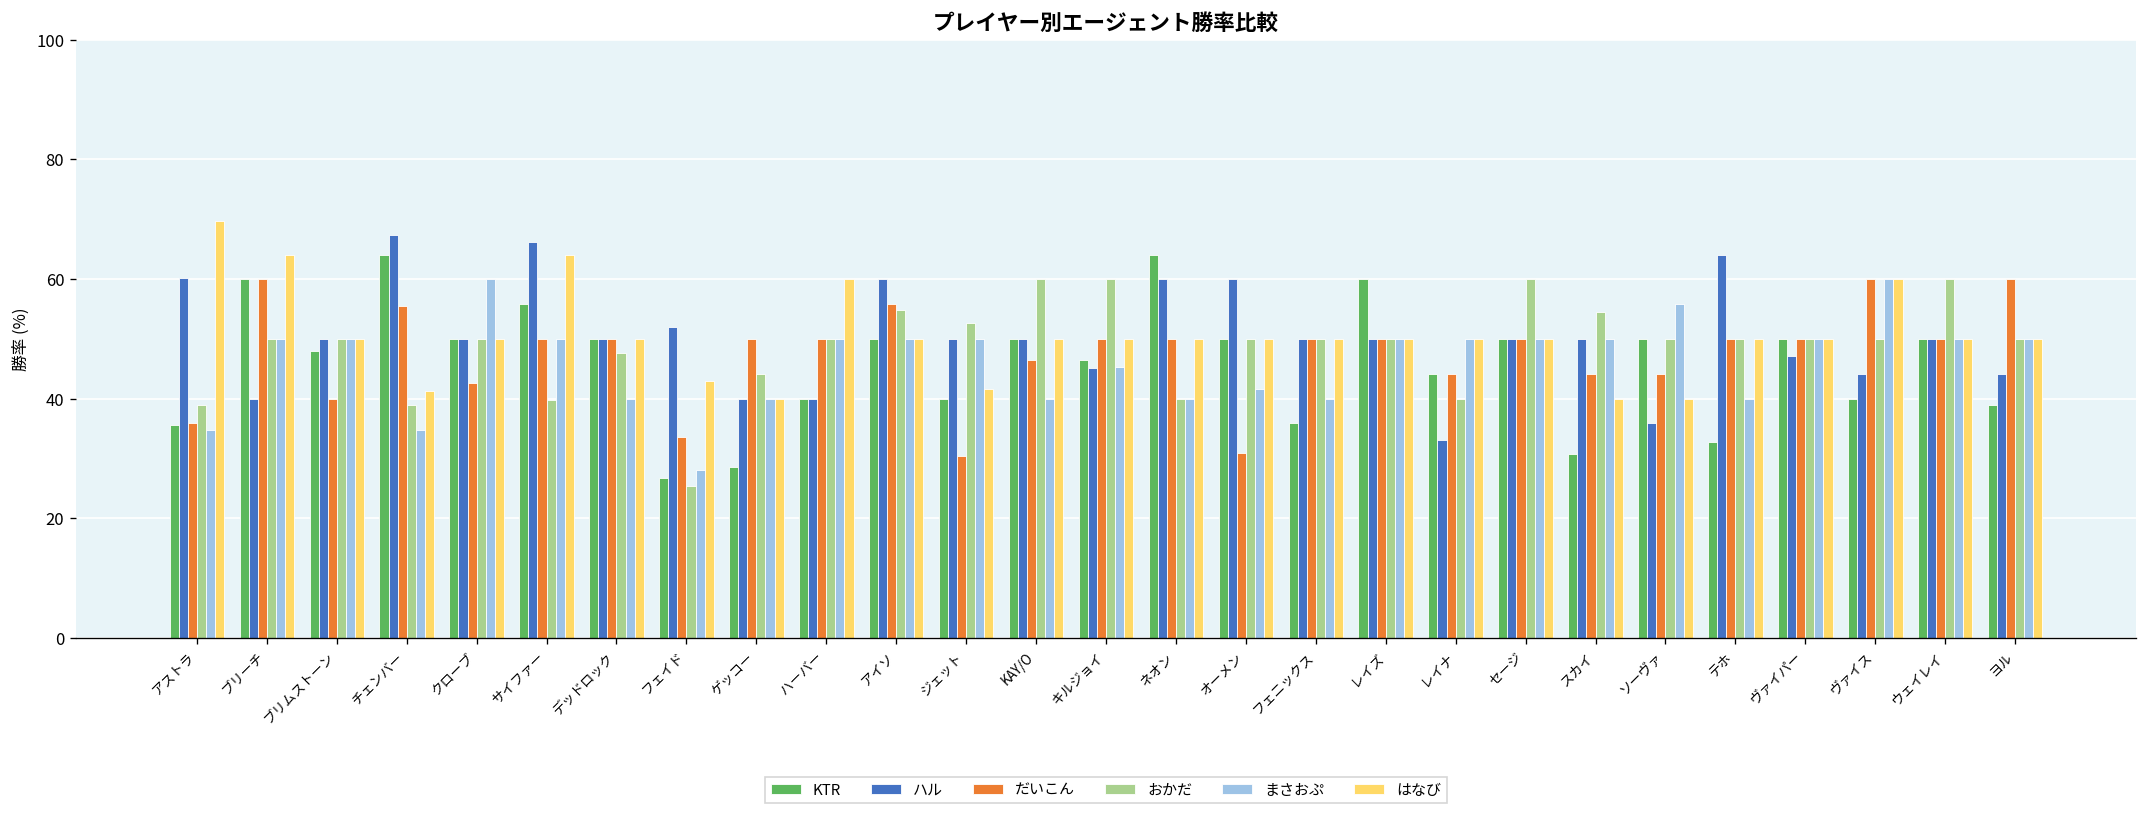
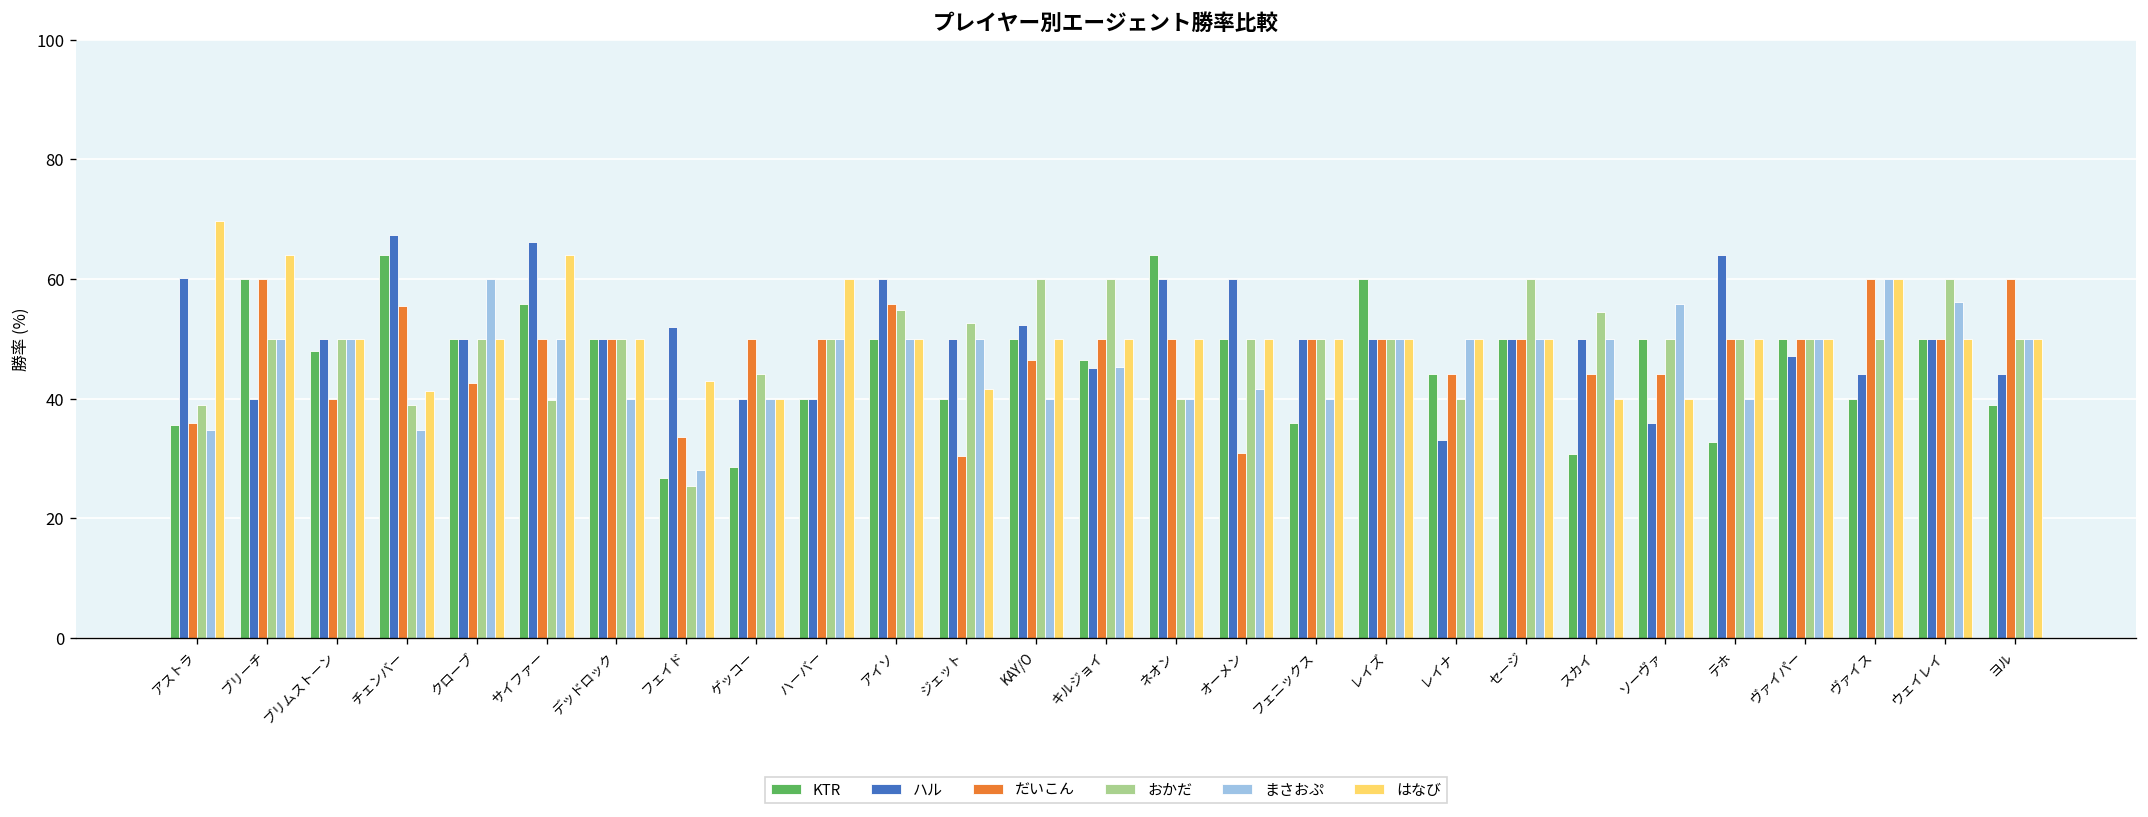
  {
    "KTR": {
      "アストラ": 36,
      "ブリーチ": 60,
      "ブリムストーン": 48,
      "チェンバー": 64,
      "クローブ": 50,
      "サイファー": 56,
      "デッドロック": 50,
      "フェイド": 27,
      "ゲッコー": 29,
      "ハーバー": 40,
      "アイソ": 50,
      "ジェット": 40,
      "KAY/O": 50,
      "キルジョイ": 46,
      "ネオン": 64,
      "オーメン": 50,
      "フェニックス": 36,
      "レイズ": 60,
      "レイナ": 44,
      "セージ": 50,
      "スカイ": 31,
      "ソーヴァ": 50,
      "テホ": 33,
      "ヴァイパー": 50,
      "ヴァイス": 40,
      "ウェイレイ": 50,
      "ヨル": 39
    },
    "ハル": {
      "アストラ": 60,
      "ブリーチ": 40,
      "ブリムストーン": 50,
      "チェンバー": 67,
      "クローブ": 50,
      "サイファー": 66,
      "デッドロック": 50,
      "フェイド": 52,
      "ゲッコー": 40,
      "ハーバー": 40,
      "アイソ": 60,
      "ジェット": 50,
-     "KAY/O": 50,
+     "KAY/O": 52,
      "キルジョイ": 45,
      "ネオン": 60,
      "オーメン": 60,
      "フェニックス": 50,
      "レイズ": 50,
      "レイナ": 33,
      "セージ": 50,
      "スカイ": 50,
      "ソーヴァ": 36,
      "テホ": 64,
      "ヴァイパー": 47,
      "ヴァイス": 44,
      "ウェイレイ": 50,
      "ヨル": 44
    },
    "だいこん": {
      "アストラ": 36,
      "ブリーチ": 60,
      "ブリムストーン": 40,
      "チェンバー": 56,
      "クローブ": 43,
      "サイファー": 50,
      "デッドロック": 50,
      "フェイド": 34,
      "ゲッコー": 50,
      "ハーバー": 50,
      "アイソ": 56,
      "ジェット": 31,
      "KAY/O": 46,
      "キルジョイ": 50,
      "ネオン": 50,
      "オーメン": 31,
      "フェニックス": 50,
      "レイズ": 50,
      "レイナ": 44,
      "セージ": 50,
      "スカイ": 44,
      "ソーヴァ": 44,
      "テホ": 50,
      "ヴァイパー": 50,
      "ヴァイス": 60,
      "ウェイレイ": 50,
      "ヨル": 60
    },
    "おかだ": {
      "アストラ": 39,
      "ブリーチ": 50,
      "ブリムストーン": 50,
      "チェンバー": 39,
      "クローブ": 50,
      "サイファー": 40,
-     "デッドロック": 48,
+     "デッドロック": 50,
      "フェイド": 26,
      "ゲッコー": 44,
      "ハーバー": 50,
      "アイソ": 55,
      "ジェット": 53,
      "KAY/O": 60,
      "キルジョイ": 60,
      "ネオン": 40,
      "オーメン": 50,
      "フェニックス": 50,
      "レイズ": 50,
      "レイナ": 40,
      "セージ": 60,
      "スカイ": 55,
      "ソーヴァ": 50,
      "テホ": 50,
      "ヴァイパー": 50,
      "ヴァイス": 50,
      "ウェイレイ": 60,
      "ヨル": 50
    },
    "まさおぷ": {
      "アストラ": 35,
      "ブリーチ": 50,
      "ブリムストーン": 50,
      "チェンバー": 35,
      "クローブ": 60,
      "サイファー": 50,
      "デッドロック": 40,
      "フェイド": 28,
      "ゲッコー": 40,
      "ハーバー": 50,
      "アイソ": 50,
      "ジェット": 50,
      "KAY/O": 40,
      "キルジョイ": 45,
      "ネオン": 40,
      "オーメン": 42,
      "フェニックス": 40,
      "レイズ": 50,
      "レイナ": 50,
      "セージ": 50,
      "スカイ": 50,
      "ソーヴァ": 56,
      "テホ": 40,
      "ヴァイパー": 50,
      "ヴァイス": 60,
-     "ウェイレイ": 50,
+     "ウェイレイ": 56,
      "ヨル": 50
    },
    "はなび": {
      "アストラ": 70,
      "ブリーチ": 64,
      "ブリムストーン": 50,
      "チェンバー": 41,
      "クローブ": 50,
      "サイファー": 64,
      "デッドロック": 50,
      "フェイド": 43,
      "ゲッコー": 40,
      "ハーバー": 60,
      "アイソ": 50,
      "ジェット": 42,
      "KAY/O": 50,
      "キルジョイ": 50,
      "ネオン": 50,
      "オーメン": 50,
      "フェニックス": 50,
      "レイズ": 50,
      "レイナ": 50,
      "セージ": 50,
      "スカイ": 40,
      "ソーヴァ": 40,
      "テホ": 50,
      "ヴァイパー": 50,
      "ヴァイス": 60,
      "ウェイレイ": 50,
      "ヨル": 50
    }
  }
